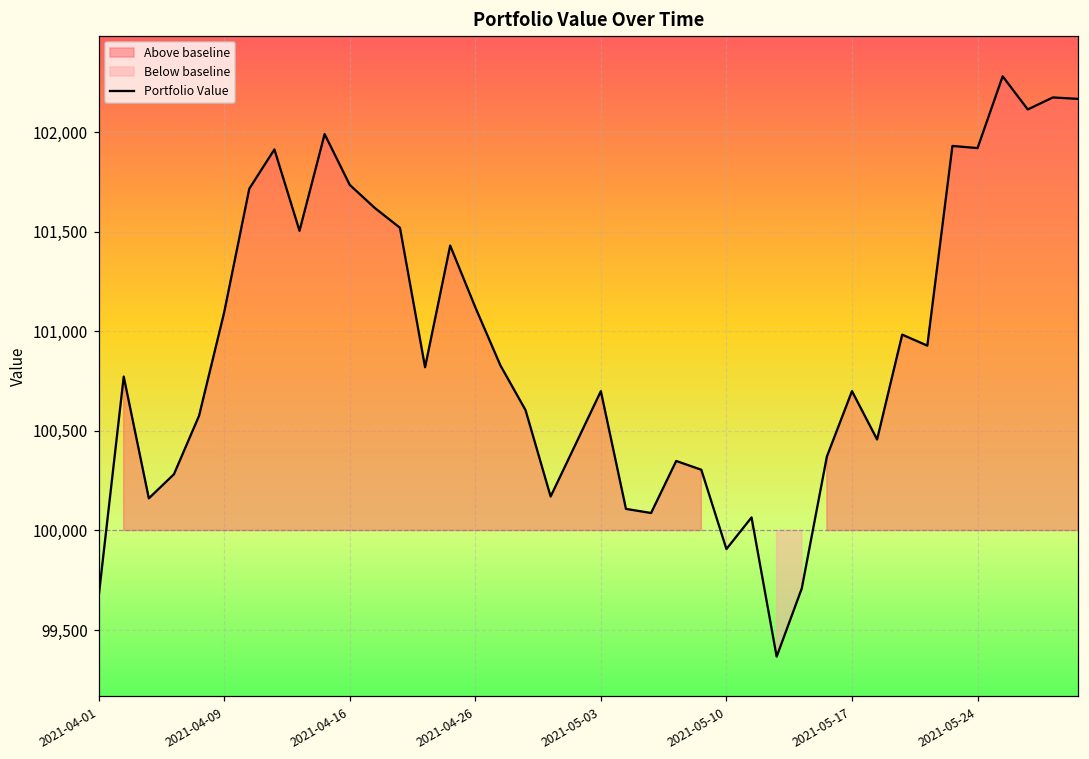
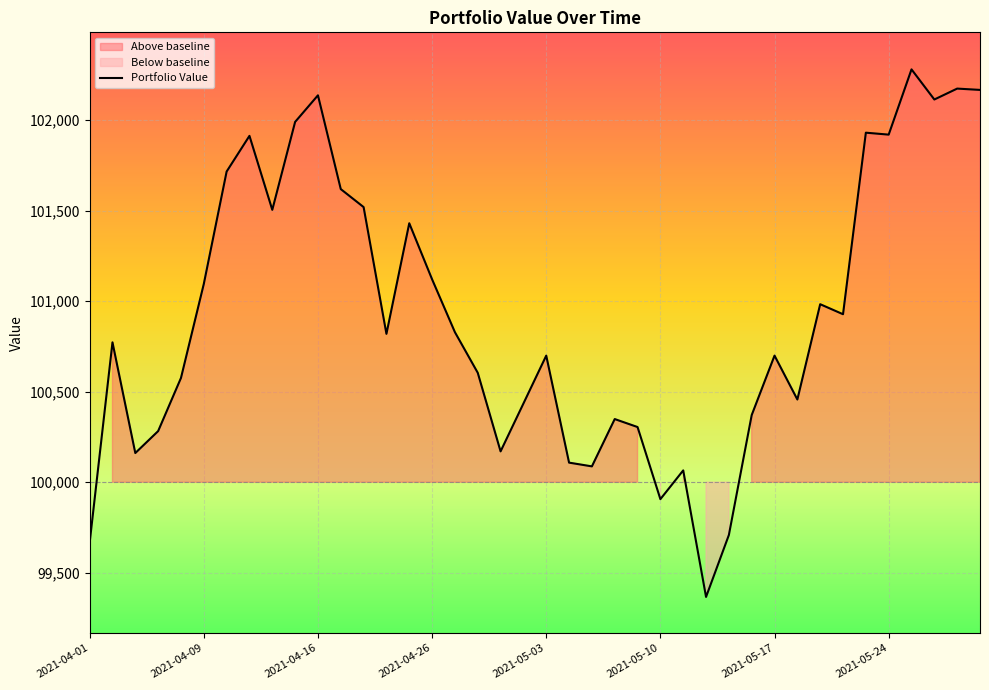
  {
    "2021-04-01": "99,670",
    "2021-04-09": "101,100",
-   "2021-04-16": "101,740",
+   "2021-04-16": "102,140",
    "2021-04-26": "101,120",
    "2021-05-03": "100,700",
    "2021-05-10": "99,910",
    "2021-05-17": "100,700",
    "2021-05-24": "101,920"
  }
